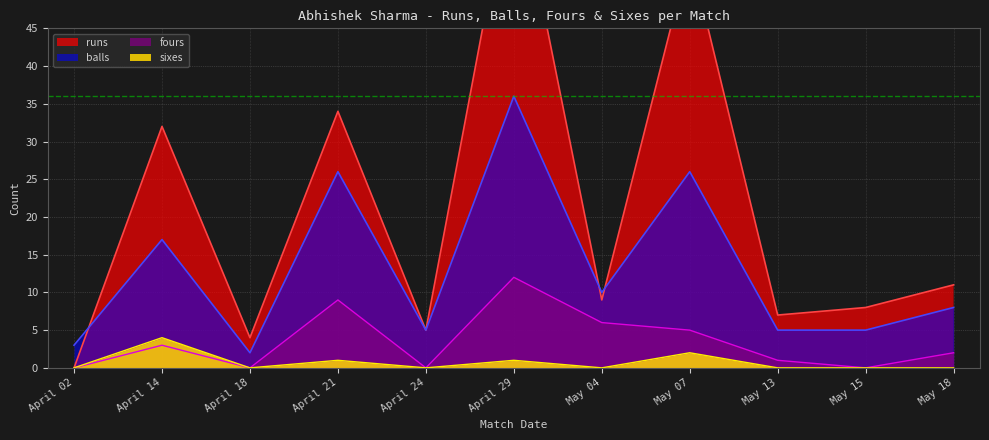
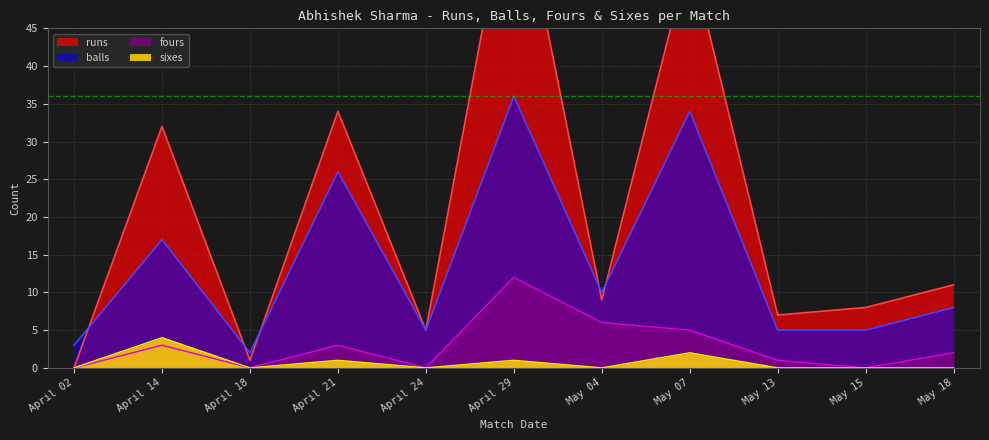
  {
    "runs": {
      "April 14": 32,
-     "April 18": 4,
+     "April 18": 1,
      "April 21": 34,
      "May 04": 9,
      "May 13": 7,
      "May 15": 8,
      "May 18": 11
    },
    "balls": {
      "April 02": 3,
      "April 14": 17,
      "April 18": 2,
      "April 21": 26,
      "April 29": 36,
      "May 04": 10,
-     "May 07": 26,
+     "May 07": 34,
      "May 13": 5,
      "May 15": 5,
      "May 18": 8
    },
    "fours": {
      "April 14": 3,
-     "April 21": 9,
+     "April 21": 3,
      "April 29": 12,
      "May 04": 6,
      "May 07": 5,
      "May 13": 1,
      "May 18": 2
    },
    "sixes": {
      "April 14": 4,
      "April 21": 1,
      "April 29": 1,
      "May 04": 0,
      "May 07": 2,
      "May 13": 0,
      "May 18": 0
    }
  }
